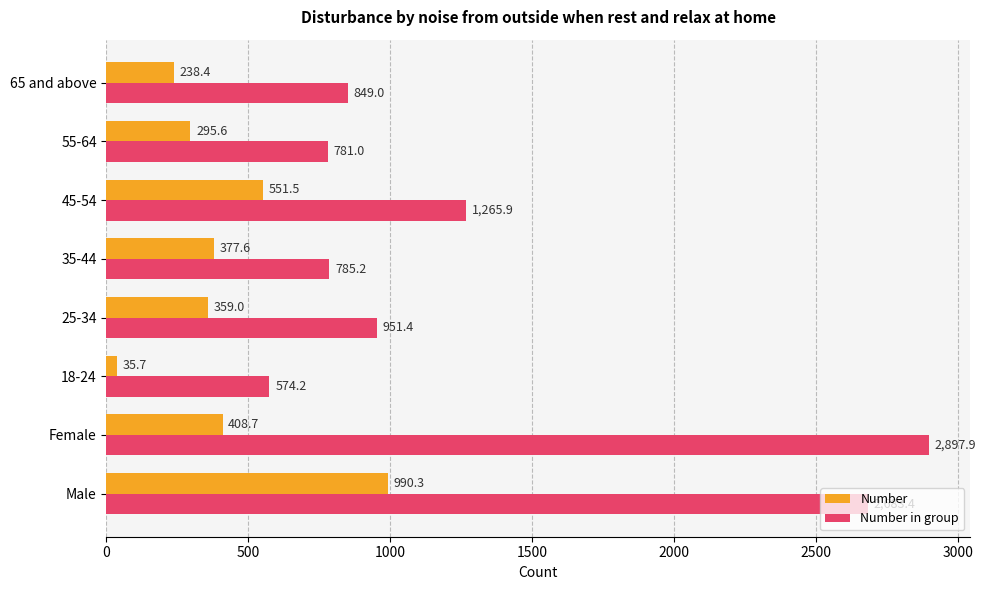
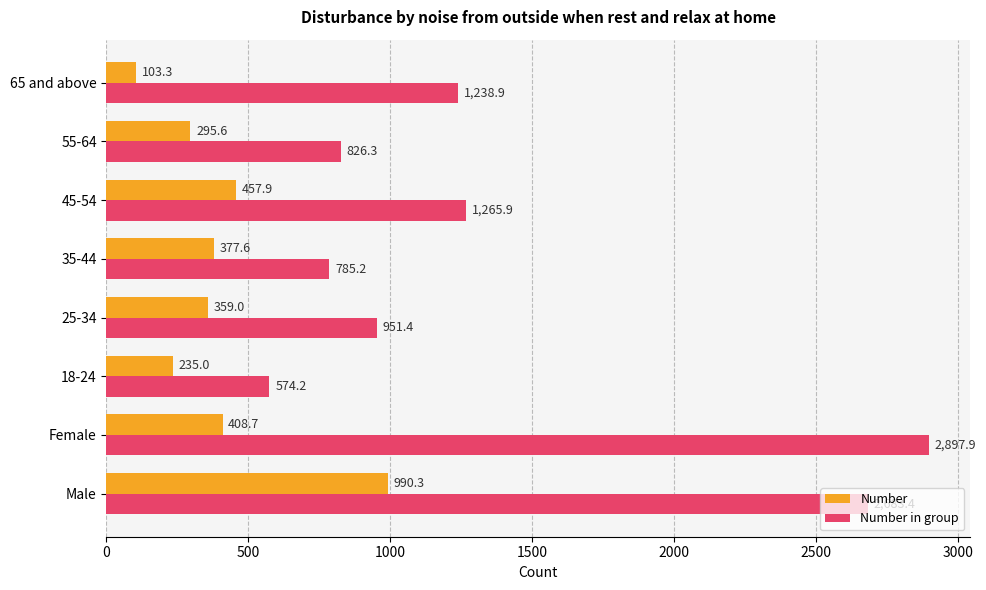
  {
    "Number": {
-     "65 and above": "238.4",
+     "65 and above": "103.3",
      "55-64": "295.6",
-     "45-54": "551.5",
+     "45-54": "457.9",
      "35-44": "377.6",
      "25-34": "359.0",
-     "18-24": "35.7",
+     "18-24": "235.0",
      "Female": "408.7",
      "Male": "990.3"
    },
    "Number in group": {
-     "65 and above": "849.0",
-     "55-64": "781.0",
+     "65 and above": "1,238.9",
+     "55-64": "826.3",
      "45-54": "1,265.9",
      "35-44": "785.2",
      "25-34": "951.4",
      "18-24": "574.2",
      "Female": "2,897.9"
    }
  }
